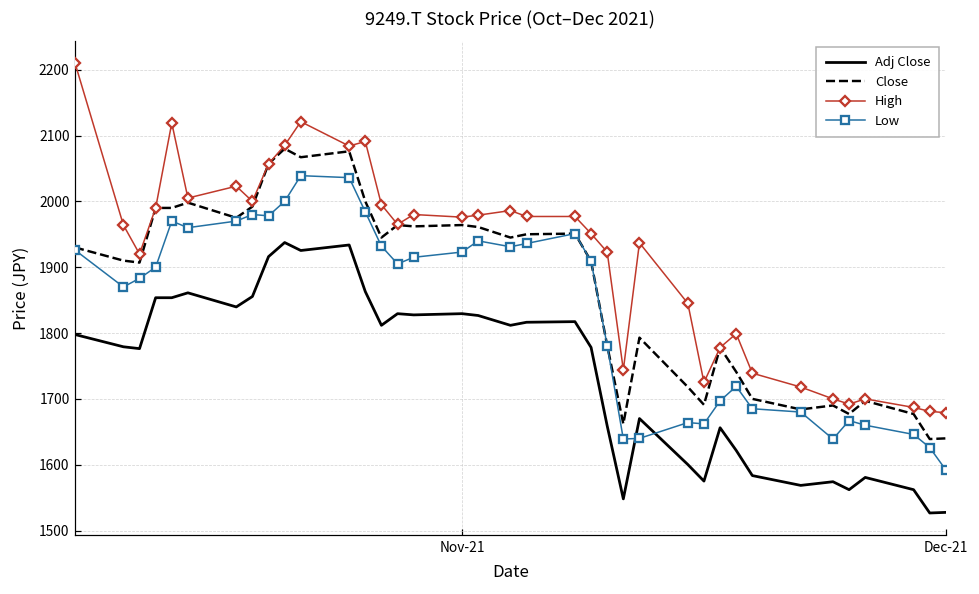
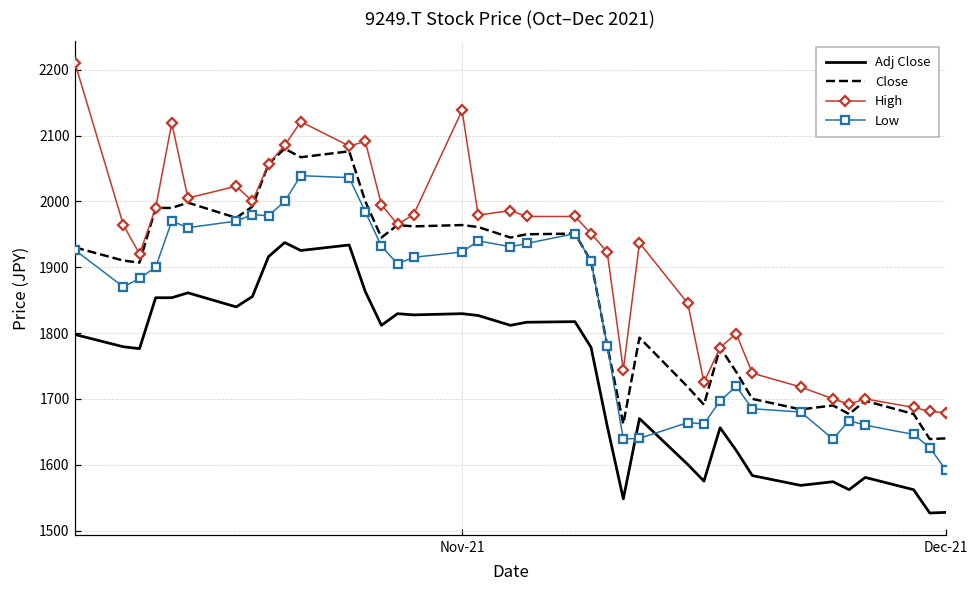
  {
    "High": {
-     "Nov-21": 1980,
+     "Nov-21": 2140,
      "Dec-21": 1680
    },
    "Low": {
      "Nov-21": 1920,
      "Dec-21": 1590
    }
  }
